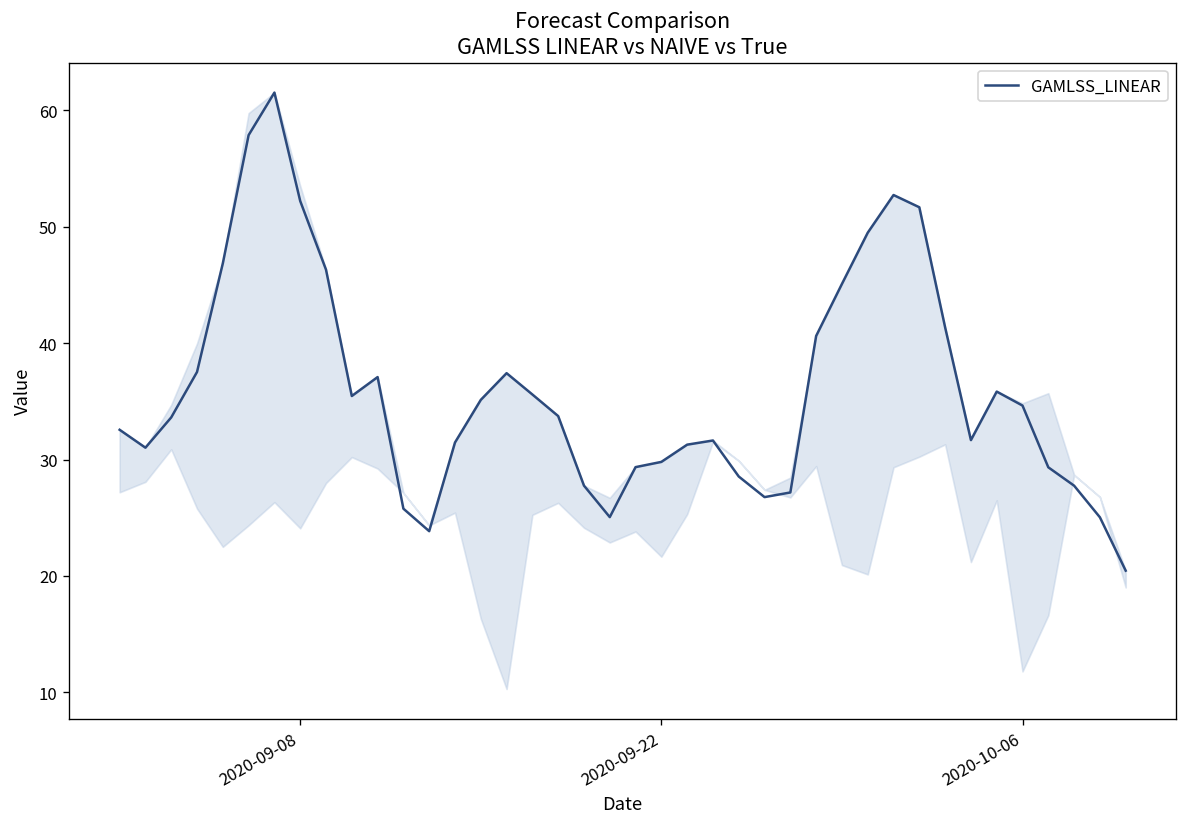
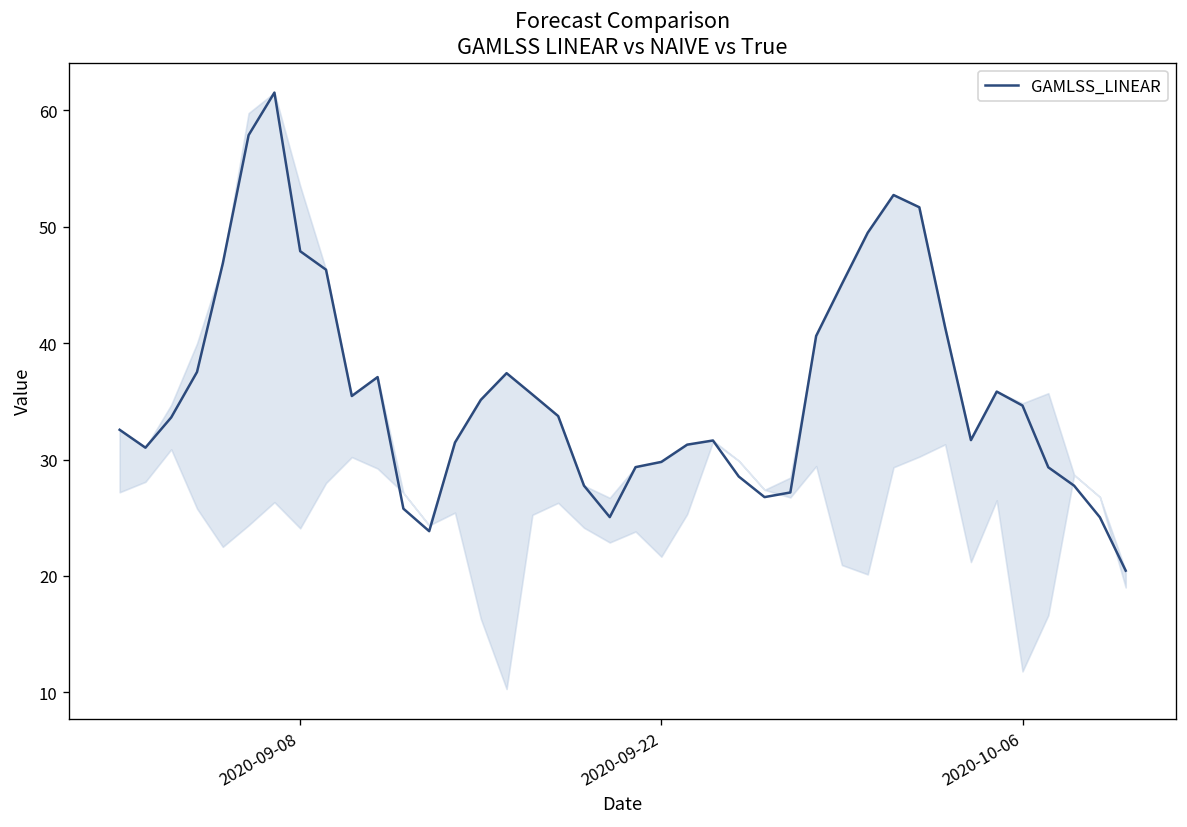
  {
    "GAMLSS_LINEAR": {
-     "2020-09-08": 52
+     "2020-09-08": 48
    }
  }
